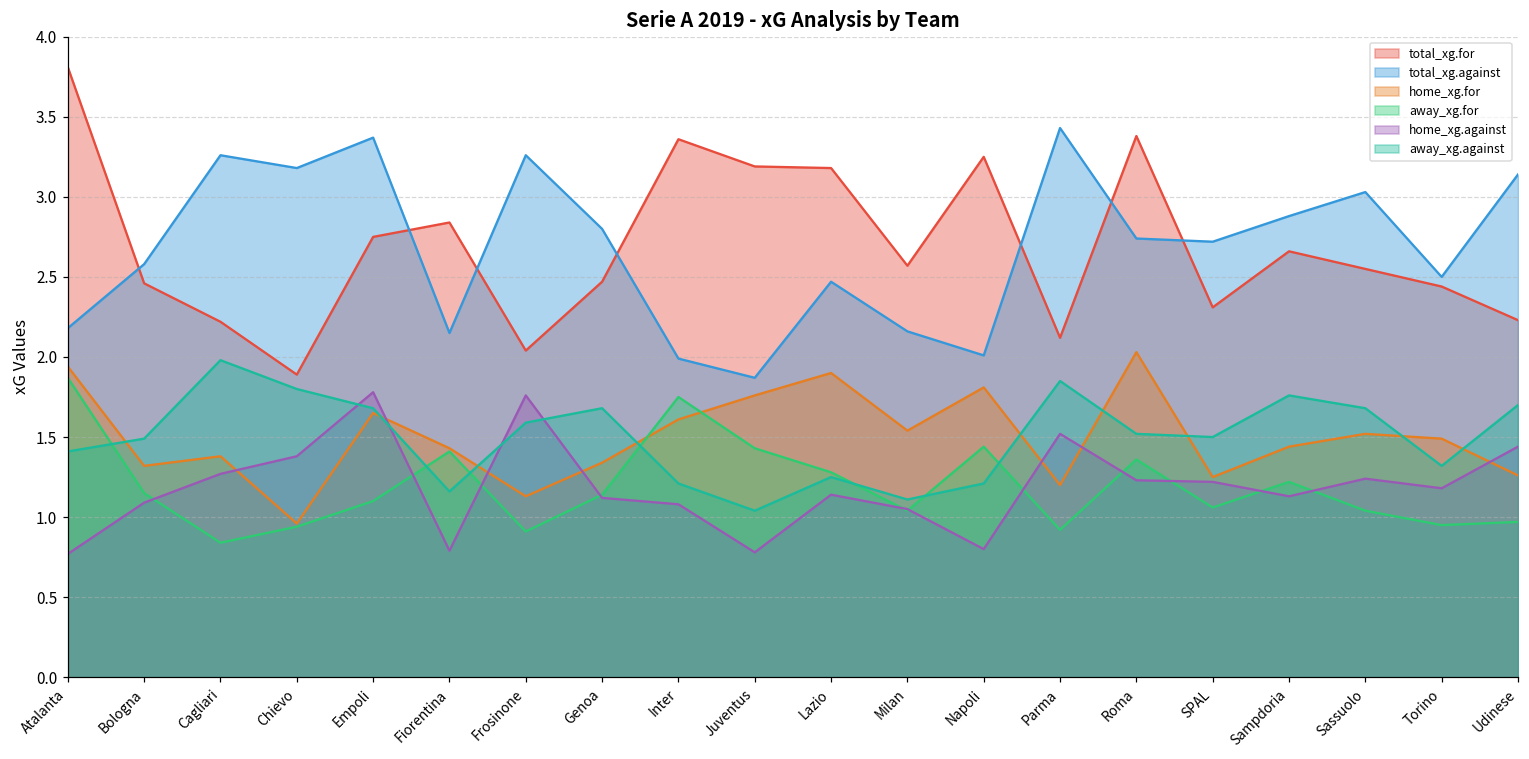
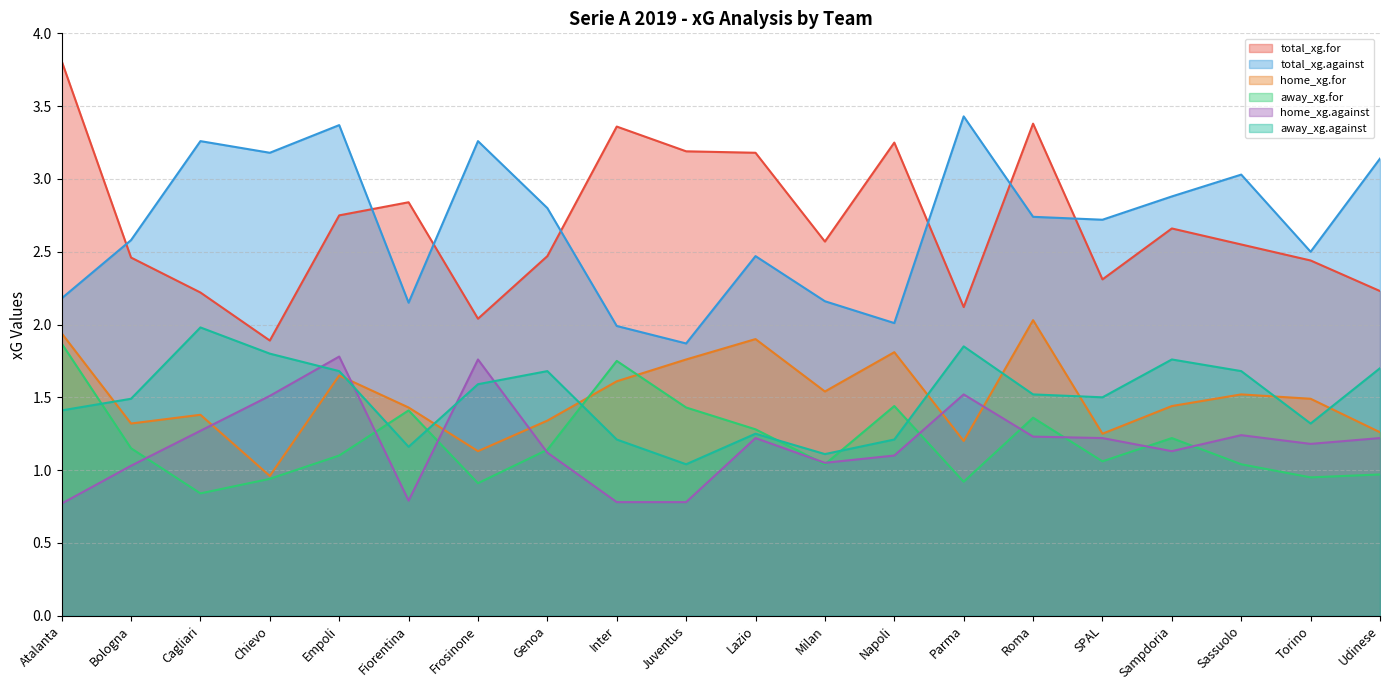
  {
    "home_xg.against": {
      "Atalanta": 0.77,
-     "Bologna": 1.09,
+     "Bologna": 1.03,
      "Cagliari": 1.27,
-     "Chievo": 1.38,
+     "Chievo": 1.51,
      "Empoli": 1.78,
      "Fiorentina": 0.79,
      "Frosinone": 1.76,
      "Genoa": 1.12,
-     "Inter": 1.08,
+     "Inter": 0.78,
      "Juventus": 0.78,
-     "Lazio": 1.14,
-     "Napoli": 0.8,
+     "Lazio": 1.22,
+     "Napoli": 1.1,
      "Parma": 1.52,
      "Roma": 1.23,
      "SPAL": 1.22,
      "Sampdoria": 1.13,
      "Sassuolo": 1.24,
      "Torino": 1.18,
-     "Udinese": 1.44
+     "Udinese": 1.22
    }
  }
